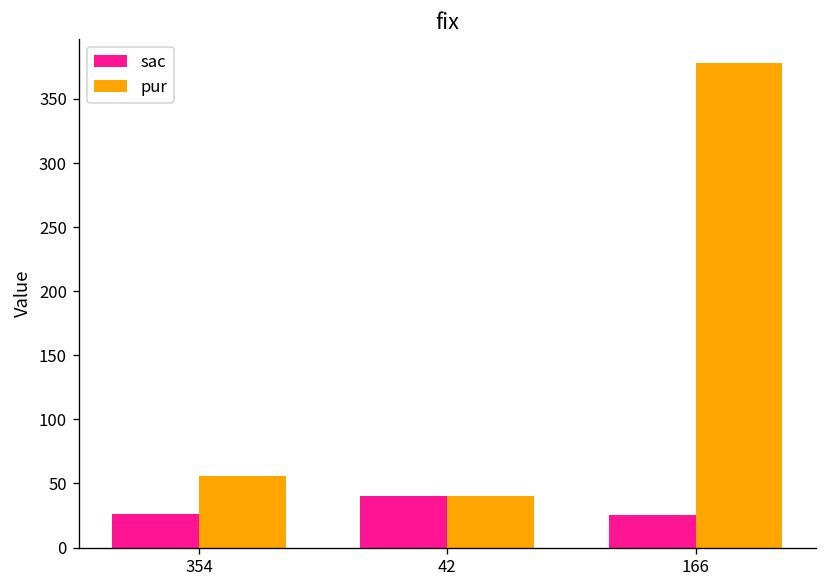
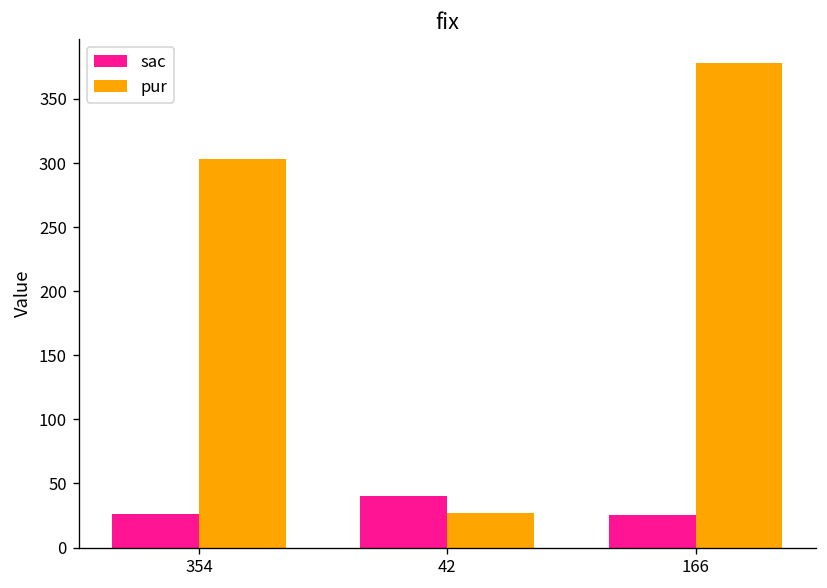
  {
    "sac": {
      "354": 26,
      "42": 40,
      "166": 25
    },
    "pur": {
-     "354": 56,
-     "42": 40,
+     "354": 303,
+     "42": 27,
      "166": 378
    }
  }
